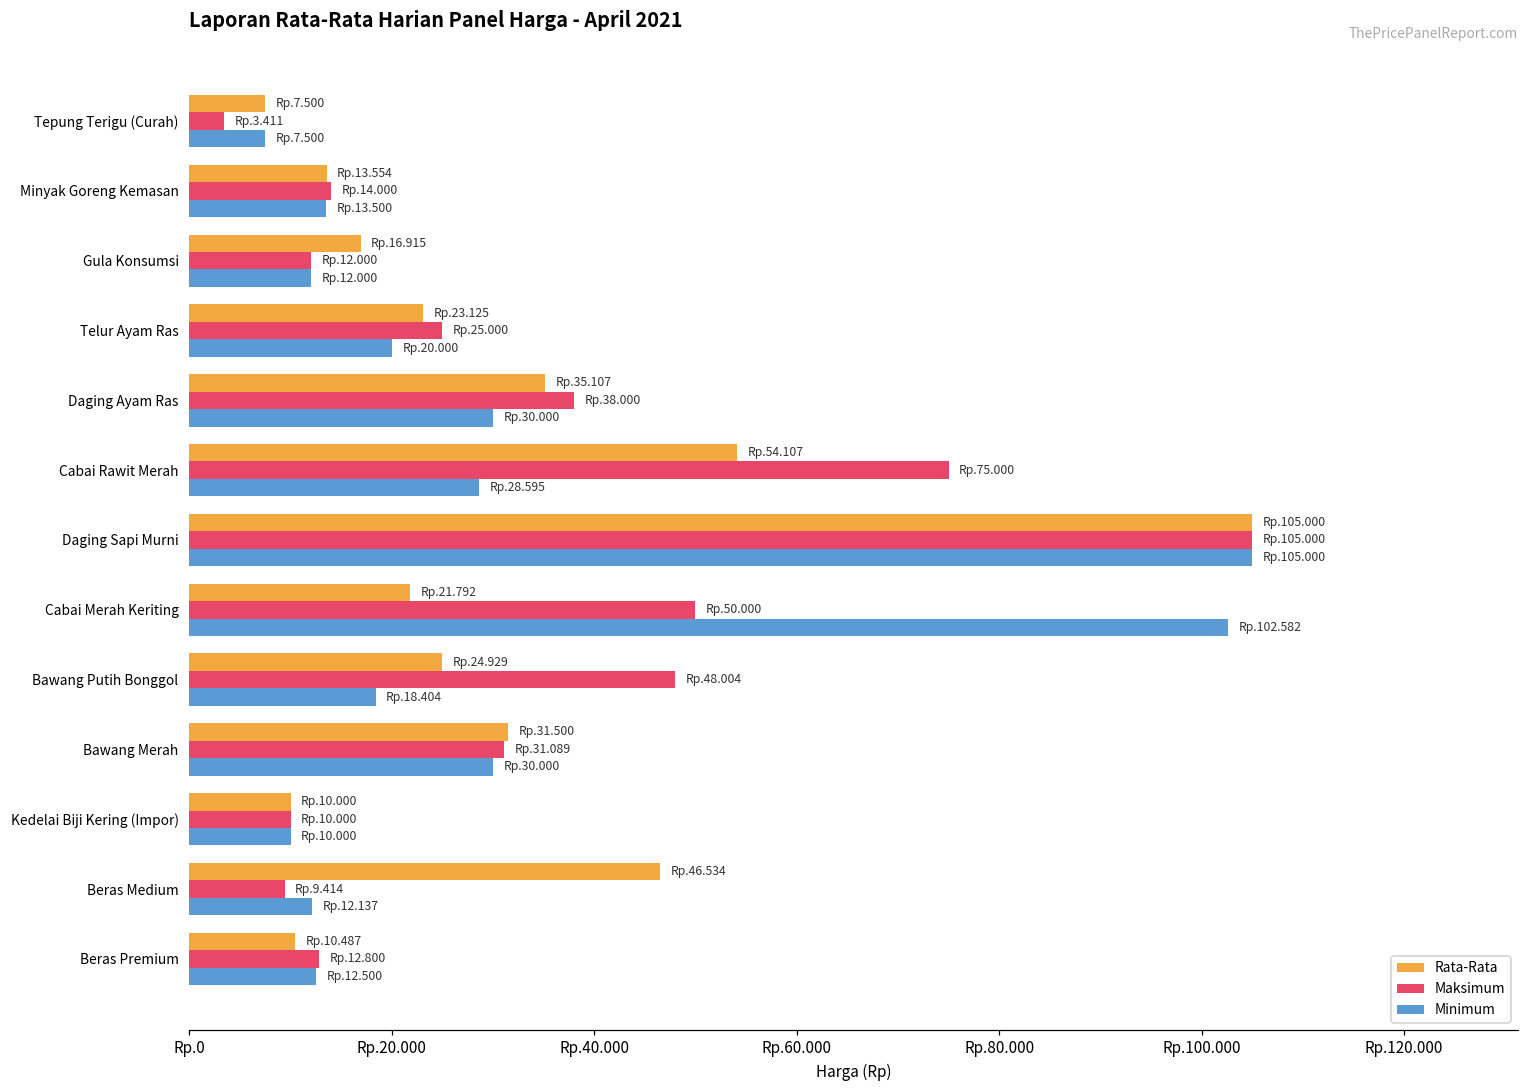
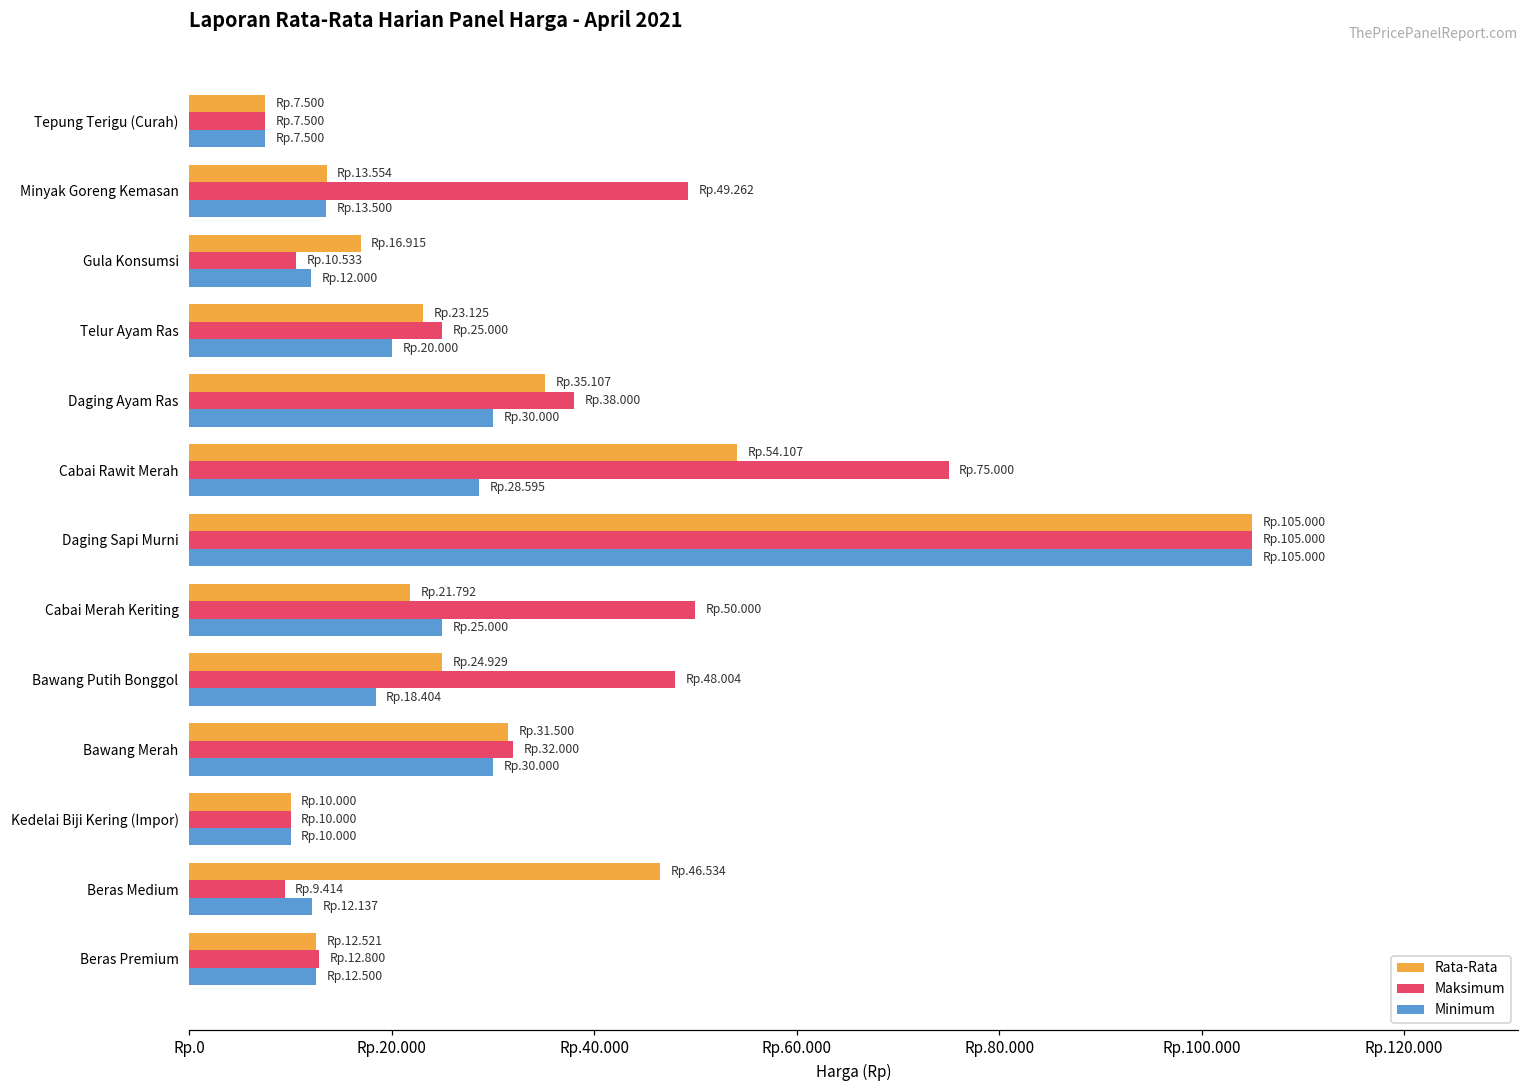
  {
    "Rata-Rata": {
-     "Beras Premium": 10.487
+     "Beras Premium": 12.521
    },
    "Maksimum": {
-     "Tepung Terigu (Curah)": 3.411,
-     "Minyak Goreng Kemasan": 14.000,
-     "Gula Konsumsi": 12.000,
-     "Bawang Merah": 31.089
+     "Tepung Terigu (Curah)": 7.500,
+     "Minyak Goreng Kemasan": 49.262,
+     "Gula Konsumsi": 10.533,
+     "Bawang Merah": 32.000
    },
    "Minimum": {
-     "Cabai Merah Keriting": 102.582
+     "Cabai Merah Keriting": 25.000
    }
  }
